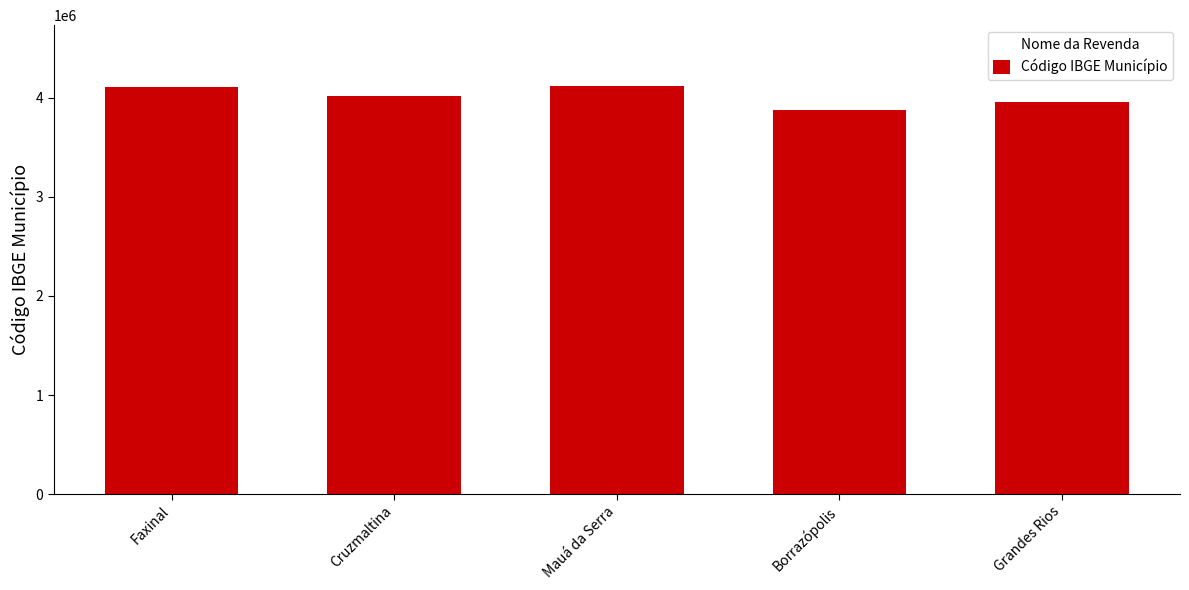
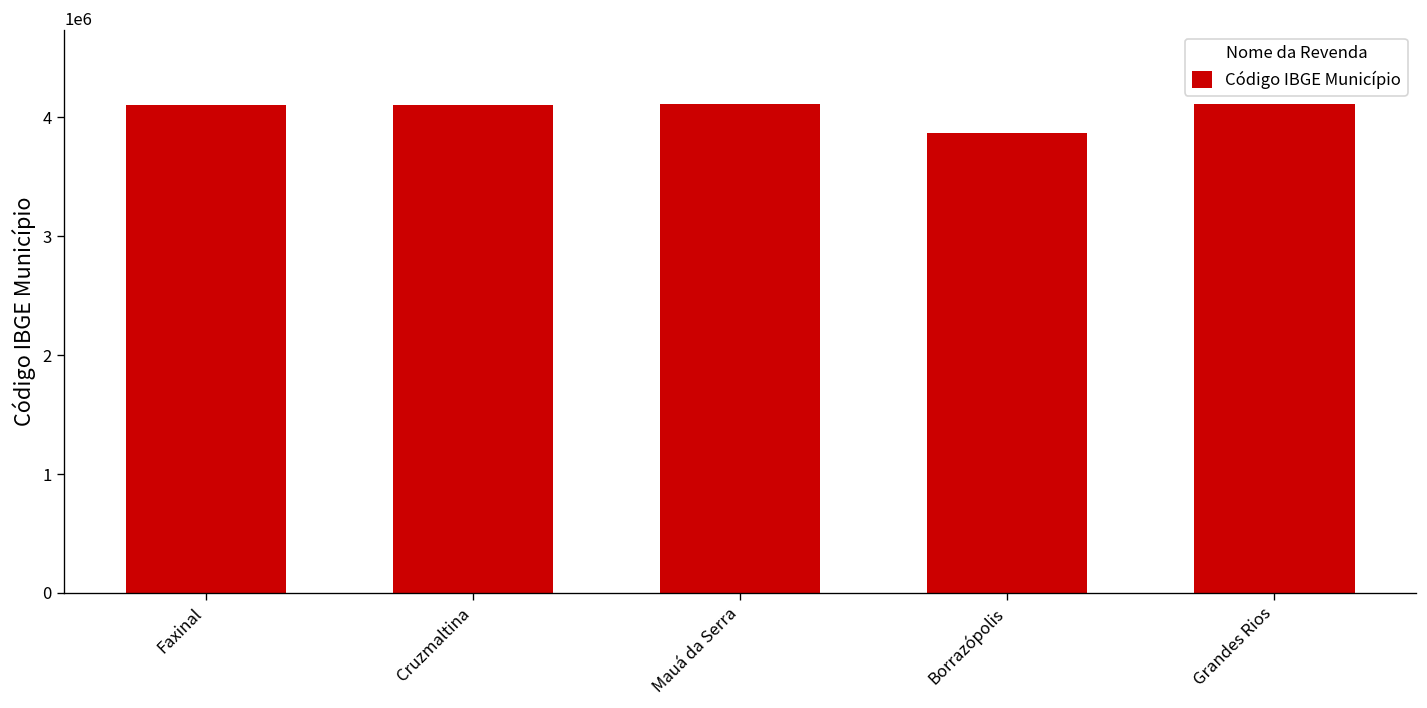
  {
    "Faxinal": 4100000,
-   "Cruzmaltina": 4000000,
+   "Cruzmaltina": 4100000,
    "Mauá da Serra": 4100000,
    "Borrazópolis": 3900000,
-   "Grandes Rios": 4000000
+   "Grandes Rios": 4100000
  }
